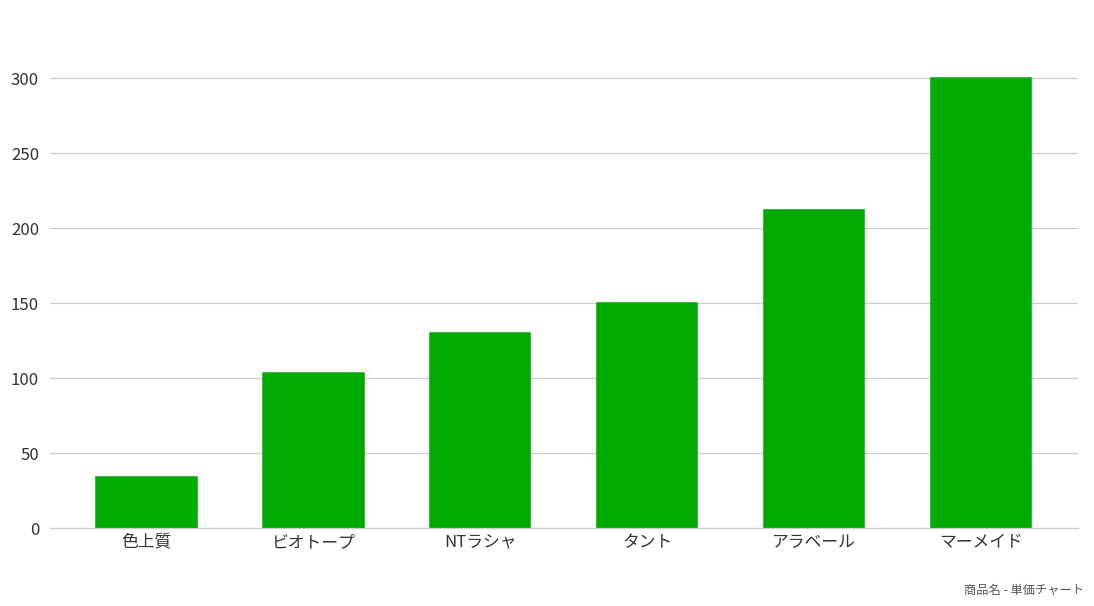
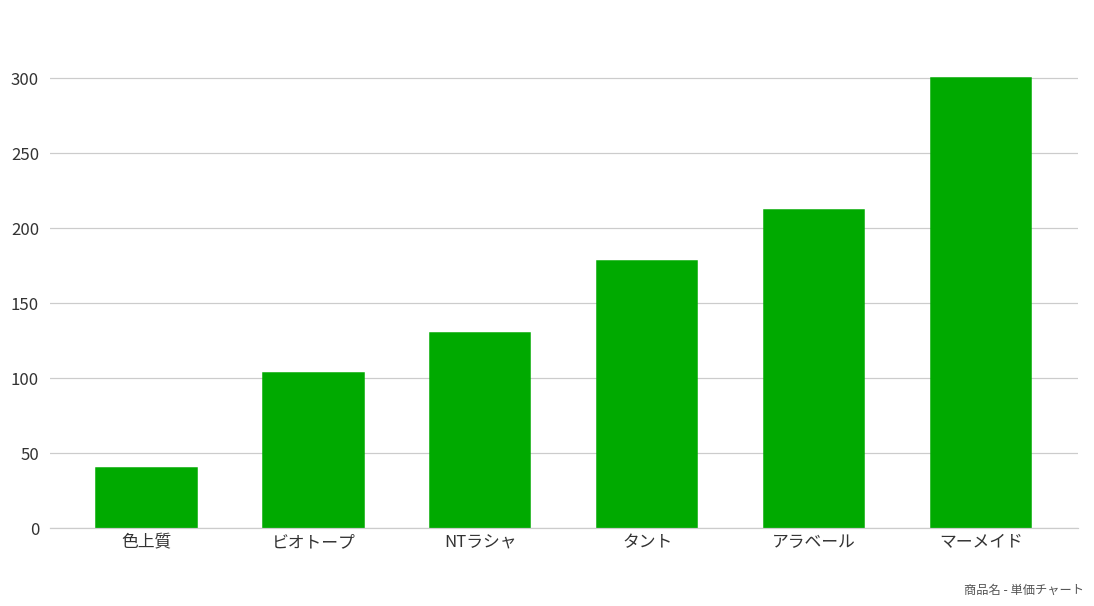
  {
-   "色上質": 34,
+   "色上質": 40,
    "ビオトープ": 103,
    "NTラシャ": 130,
-   "タント": 150,
+   "タント": 178,
    "アラベール": 212,
    "マーメイド": 300
  }
